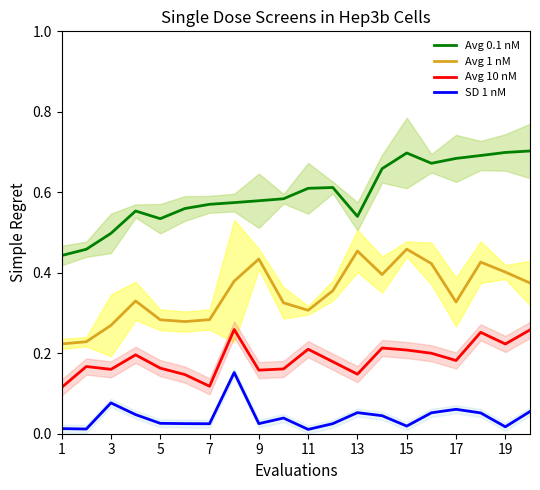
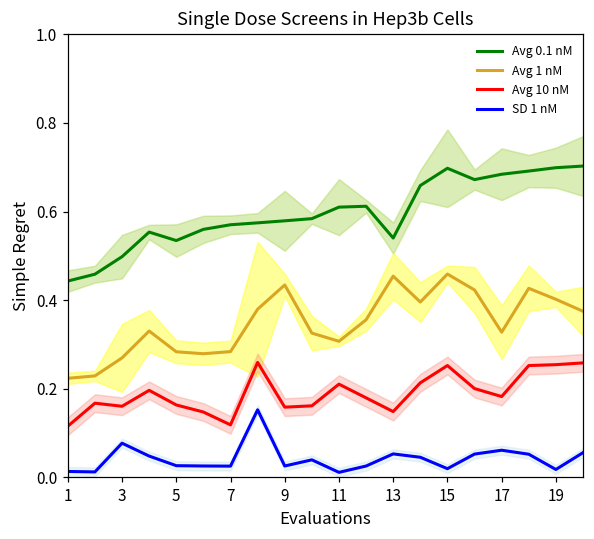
  {
    "Avg 0.1 nM": {
      "1": 0.44,
      "3": 0.50,
      "5": 0.53,
      "7": 0.57,
      "9": 0.58,
      "11": 0.61,
      "13": 0.54,
      "15": 0.70,
      "17": 0.68,
      "19": 0.70
    },
    "Avg 1 nM": {
      "1": 0.22,
      "3": 0.27,
      "5": 0.28,
      "7": 0.28,
      "9": 0.43,
      "11": 0.31,
      "13": 0.45,
      "15": 0.46,
      "17": 0.33,
      "19": 0.40
    },
    "Avg 10 nM": {
      "1": 0.12,
      "3": 0.16,
      "5": 0.16,
      "7": 0.12,
      "9": 0.16,
      "11": 0.21,
      "13": 0.15,
-     "15": 0.21,
+     "15": 0.25,
      "17": 0.18,
-     "19": 0.22
+     "19": 0.25
    },
    "SD 1 nM": {
      "1": 0.01,
      "3": 0.08,
      "5": 0.03,
      "7": 0.02,
      "9": 0.03,
      "11": 0.01,
      "13": 0.05,
      "15": 0.02,
      "17": 0.06,
      "19": 0.02
    }
  }
